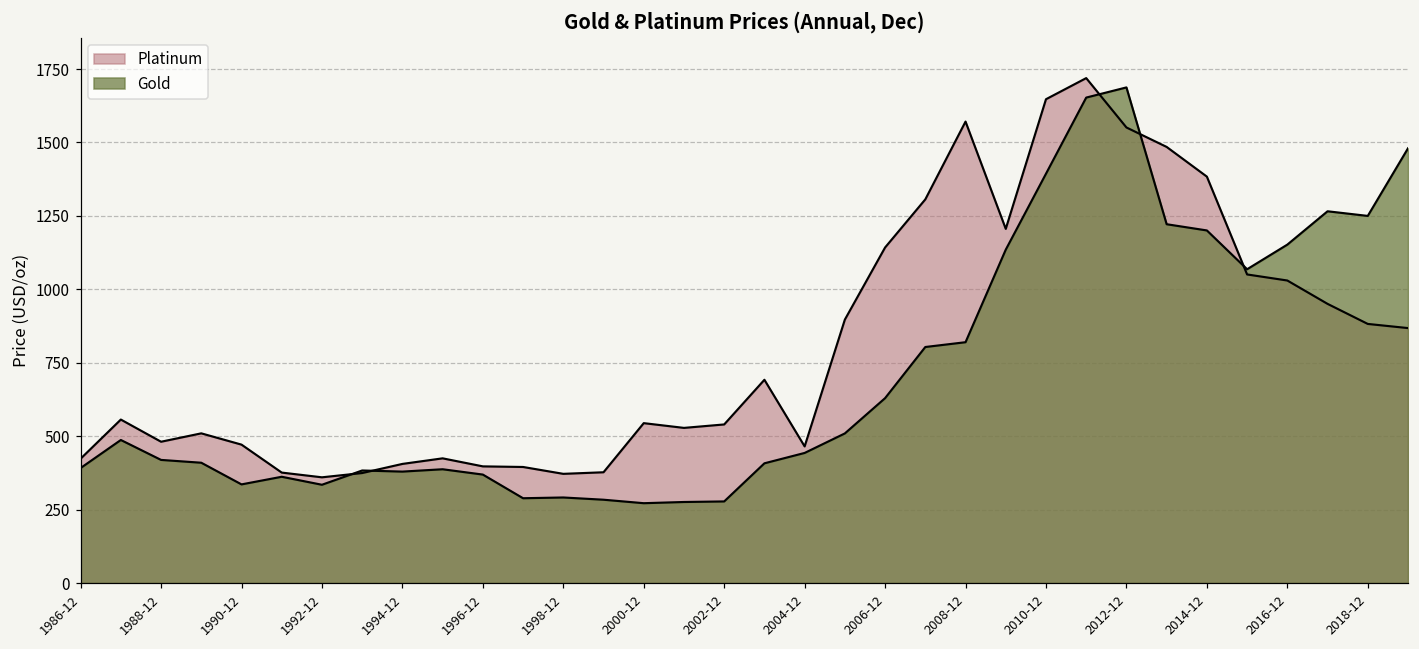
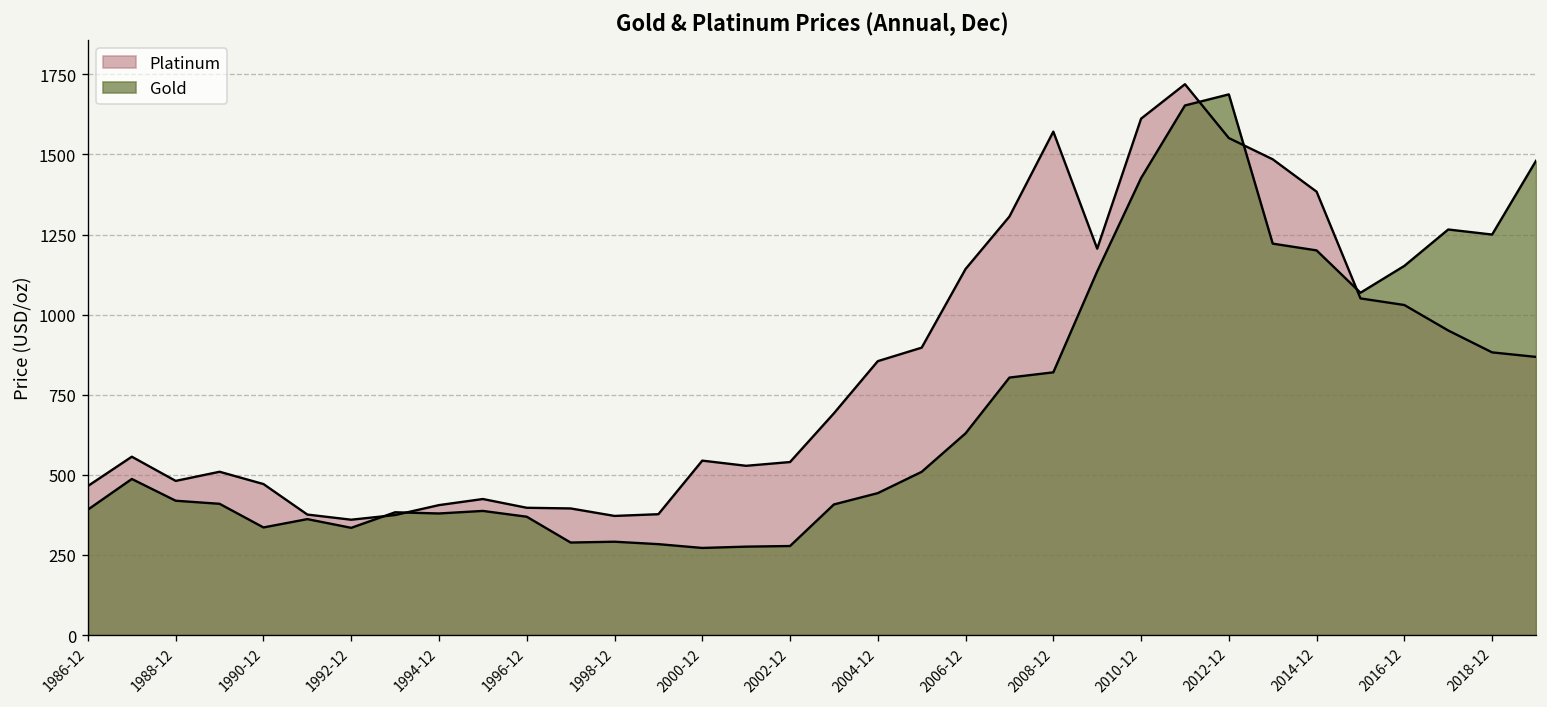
  {
    "Platinum": {
-     "1986-12": 420,
+     "1986-12": 470,
      "1988-12": 480,
      "1990-12": 470,
      "1992-12": 360,
      "1994-12": 410,
      "1996-12": 400,
      "1998-12": 370,
      "2000-12": 540,
      "2002-12": 540,
-     "2004-12": 470,
+     "2004-12": 850,
      "2006-12": 1140,
      "2008-12": 1570,
-     "2010-12": 1650,
+     "2010-12": 1610,
      "2012-12": 1550,
      "2014-12": 1380,
      "2016-12": 1030,
      "2018-12": 880
    },
    "Gold": {
      "1986-12": 390,
      "1988-12": 420,
      "1990-12": 340,
      "1992-12": 330,
      "1994-12": 380,
      "1996-12": 370,
      "1998-12": 290,
      "2000-12": 270,
      "2002-12": 280,
      "2004-12": 440,
      "2006-12": 630,
      "2008-12": 820,
-     "2010-12": 1390,
+     "2010-12": 1430,
      "2012-12": 1690,
      "2014-12": 1200,
      "2016-12": 1150,
      "2018-12": 1250
    }
  }
